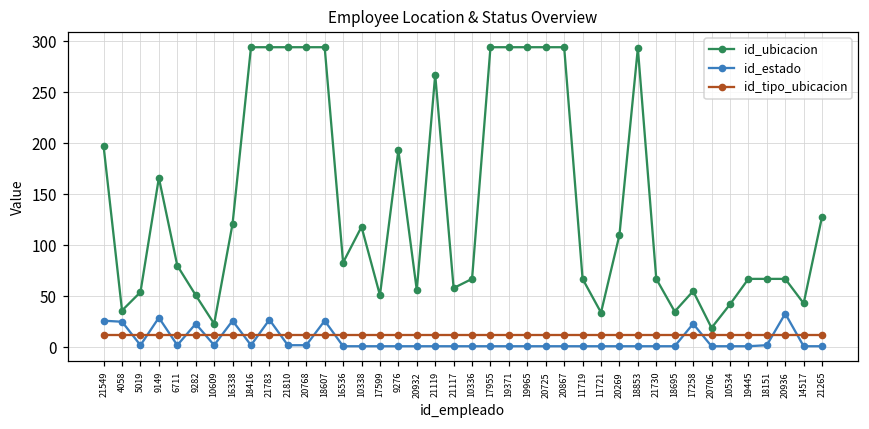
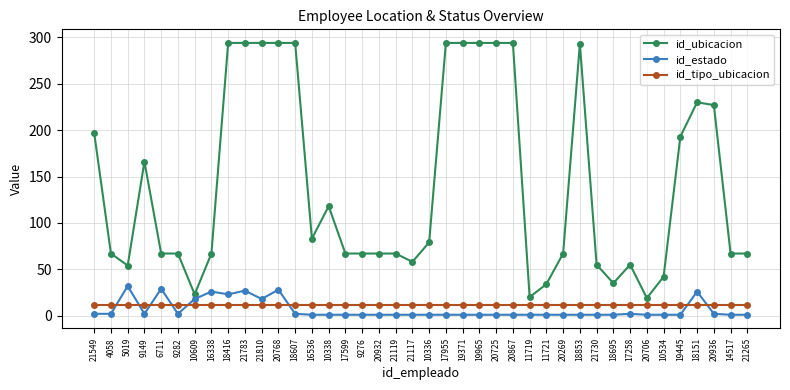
  {
    "id_ubicacion": {
      "21549": 200,
-     "4058": 40,
+     "4058": 70,
      "5019": 50,
      "9149": 170,
-     "6711": 80,
-     "9282": 50,
+     "6711": 70,
+     "9282": 70,
      "10609": 20,
-     "16338": 120,
+     "16338": 70,
      "18416": 290,
      "21783": 290,
      "21810": 290,
      "20768": 290,
      "18607": 290,
      "16536": 80,
      "10338": 120,
-     "17599": 50,
-     "9276": 190,
-     "20932": 60,
-     "21119": 270,
+     "17599": 70,
+     "9276": 70,
+     "20932": 70,
+     "21119": 70,
      "21117": 60,
-     "10336": 70,
+     "10336": 80,
      "17955": 290,
      "19371": 290,
      "19965": 290,
      "20725": 290,
      "20867": 290,
-     "11719": 70,
+     "11719": 20,
      "11721": 30,
-     "20269": 110,
+     "20269": 70,
      "18853": 290,
-     "21730": 70,
+     "21730": 60,
      "18695": 40,
      "17258": 60,
      "20706": 20,
      "10534": 40,
-     "19445": 70,
-     "18151": 70,
-     "20936": 70,
-     "14517": 40,
-     "21265": 130
+     "19445": 190,
+     "18151": 230,
+     "20936": 230,
+     "14517": 70,
+     "21265": 70
    },
    "id_estado": {
-     "21549": 30,
-     "4058": 30,
-     "5019": 0,
-     "9149": 30,
-     "6711": 0,
-     "9282": 20,
-     "10609": 0,
+     "21549": 0,
+     "4058": 0,
+     "5019": 30,
+     "9149": 0,
+     "6711": 30,
+     "9282": 0,
+     "10609": 20,
      "16338": 30,
-     "18416": 0,
+     "18416": 20,
      "21783": 30,
-     "21810": 0,
-     "20768": 0,
-     "18607": 30,
+     "21810": 20,
+     "20768": 30,
+     "18607": 0,
      "16536": 0,
      "10338": 0,
      "17599": 0,
      "9276": 0,
      "20932": 0,
      "21119": 0,
      "21117": 0,
      "10336": 0,
      "17955": 0,
      "19371": 0,
      "19965": 0,
      "20725": 0,
      "20867": 0,
      "11719": 0,
      "11721": 0,
      "20269": 0,
      "18853": 0,
      "21730": 0,
      "18695": 0,
-     "17258": 20,
+     "17258": 0,
      "20706": 0,
      "10534": 0,
      "19445": 0,
-     "18151": 0,
-     "20936": 30,
+     "18151": 30,
+     "20936": 0,
      "14517": 0,
      "21265": 0
    },
    "id_tipo_ubicacion": {
      "21549": 10,
      "4058": 10,
      "5019": 10,
      "9149": 10,
      "6711": 10,
      "9282": 10,
      "10609": 10,
      "16338": 10,
      "18416": 10,
      "21783": 10,
      "21810": 10,
      "20768": 10,
      "18607": 10,
      "16536": 10,
      "10338": 10,
      "17599": 10,
      "9276": 10,
      "20932": 10,
      "21119": 10,
      "21117": 10,
      "10336": 10,
      "17955": 10,
      "19371": 10,
      "19965": 10,
      "20725": 10,
      "20867": 10,
      "11719": 10,
      "11721": 10,
      "20269": 10,
      "18853": 10,
      "21730": 10,
      "18695": 10,
      "17258": 10,
      "20706": 10,
      "10534": 10,
      "19445": 10,
      "18151": 10,
      "20936": 10,
      "14517": 10,
      "21265": 10
    }
  }
